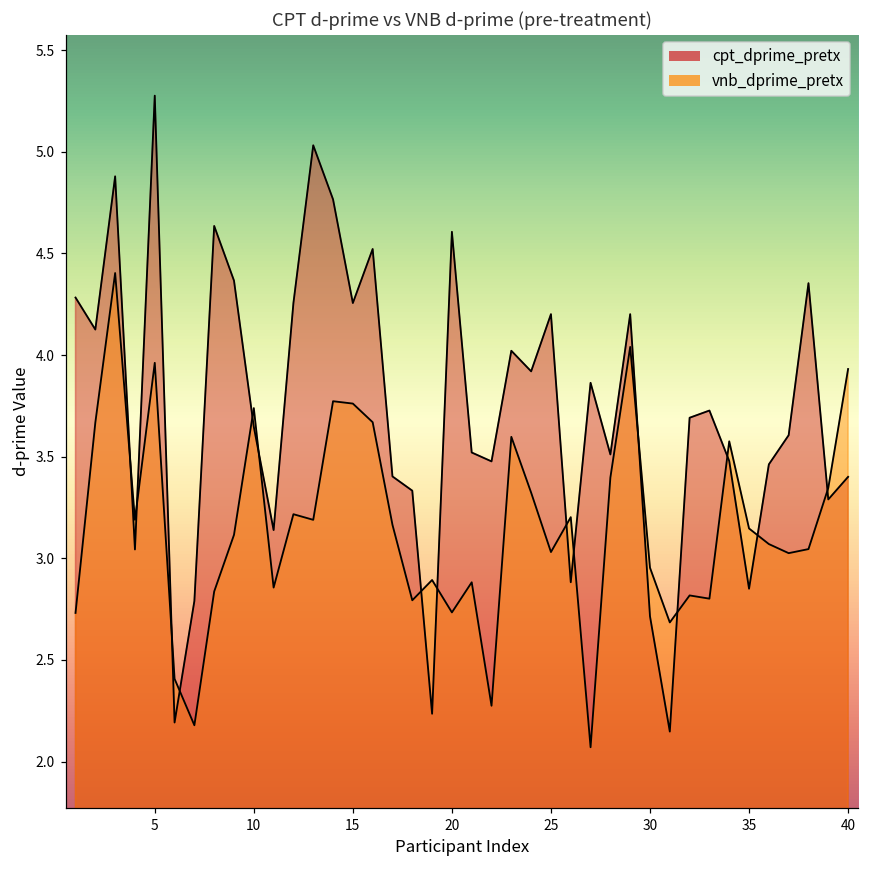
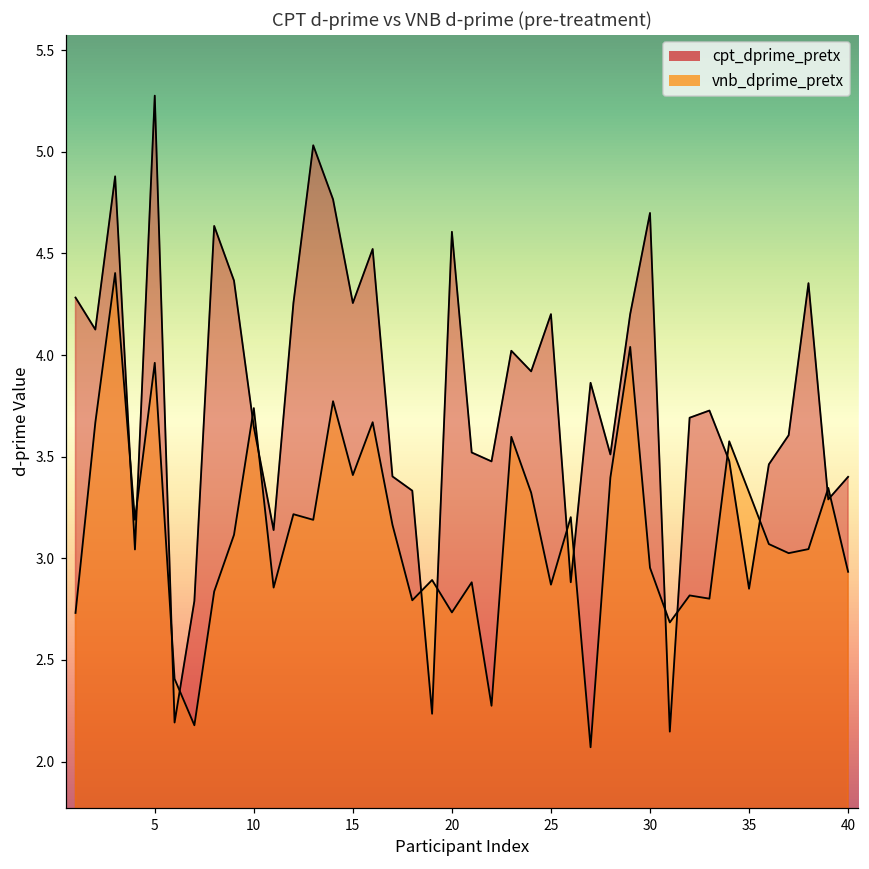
  {
    "cpt_dprime_pretx": {
      "5": 5.28,
      "10": 3.65,
      "15": 4.26,
      "20": 4.61,
      "25": 4.20,
-     "30": 2.71,
+     "30": 4.70,
      "35": 2.85,
      "40": 3.40
    },
    "vnb_dprime_pretx": {
      "5": 3.96,
      "10": 3.74,
-     "15": 3.76,
+     "15": 3.41,
      "20": 2.73,
-     "25": 3.03,
+     "25": 2.87,
      "30": 2.95,
-     "35": 3.15,
-     "40": 3.93
+     "35": 3.32,
+     "40": 2.93
    }
  }
